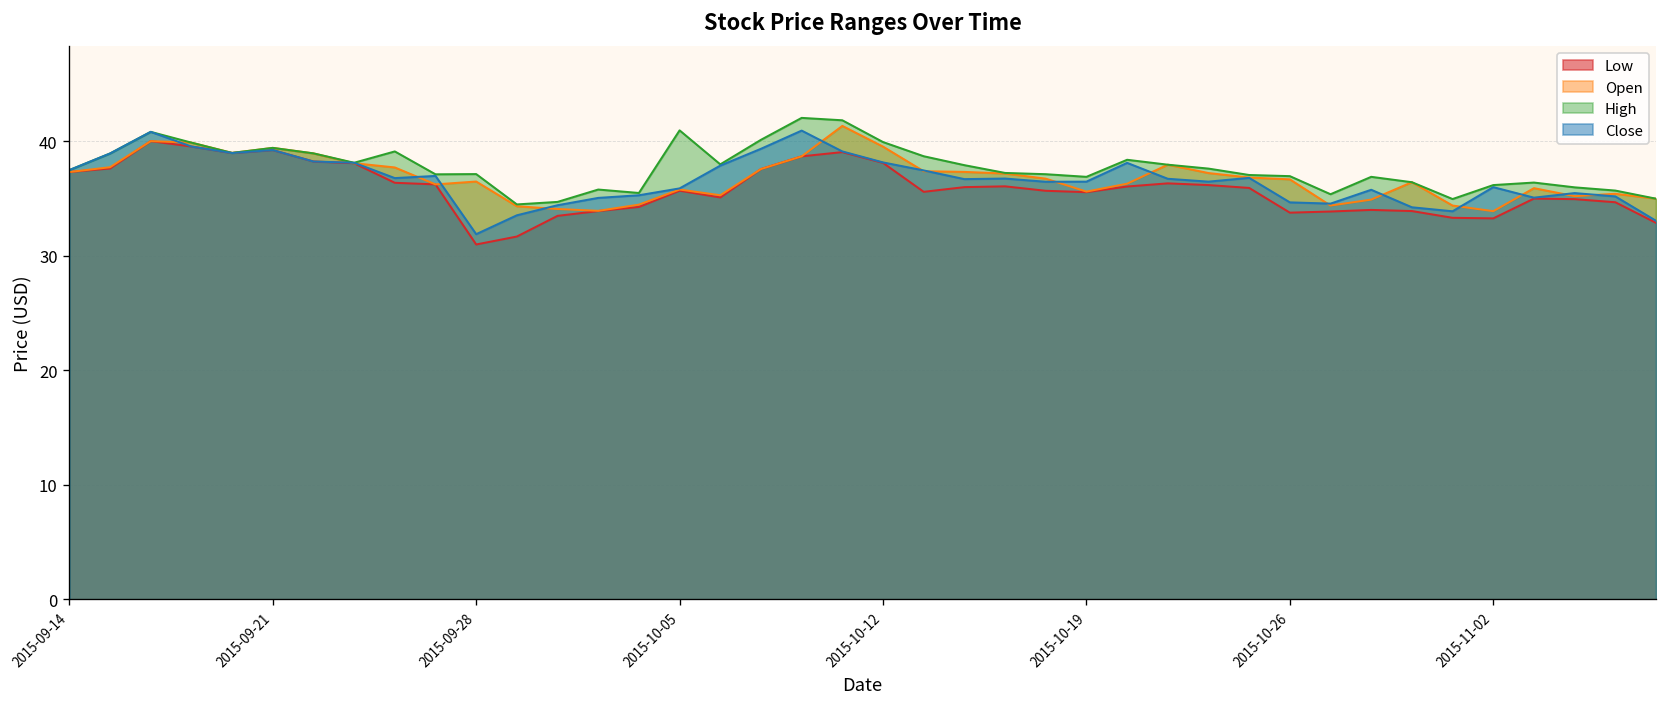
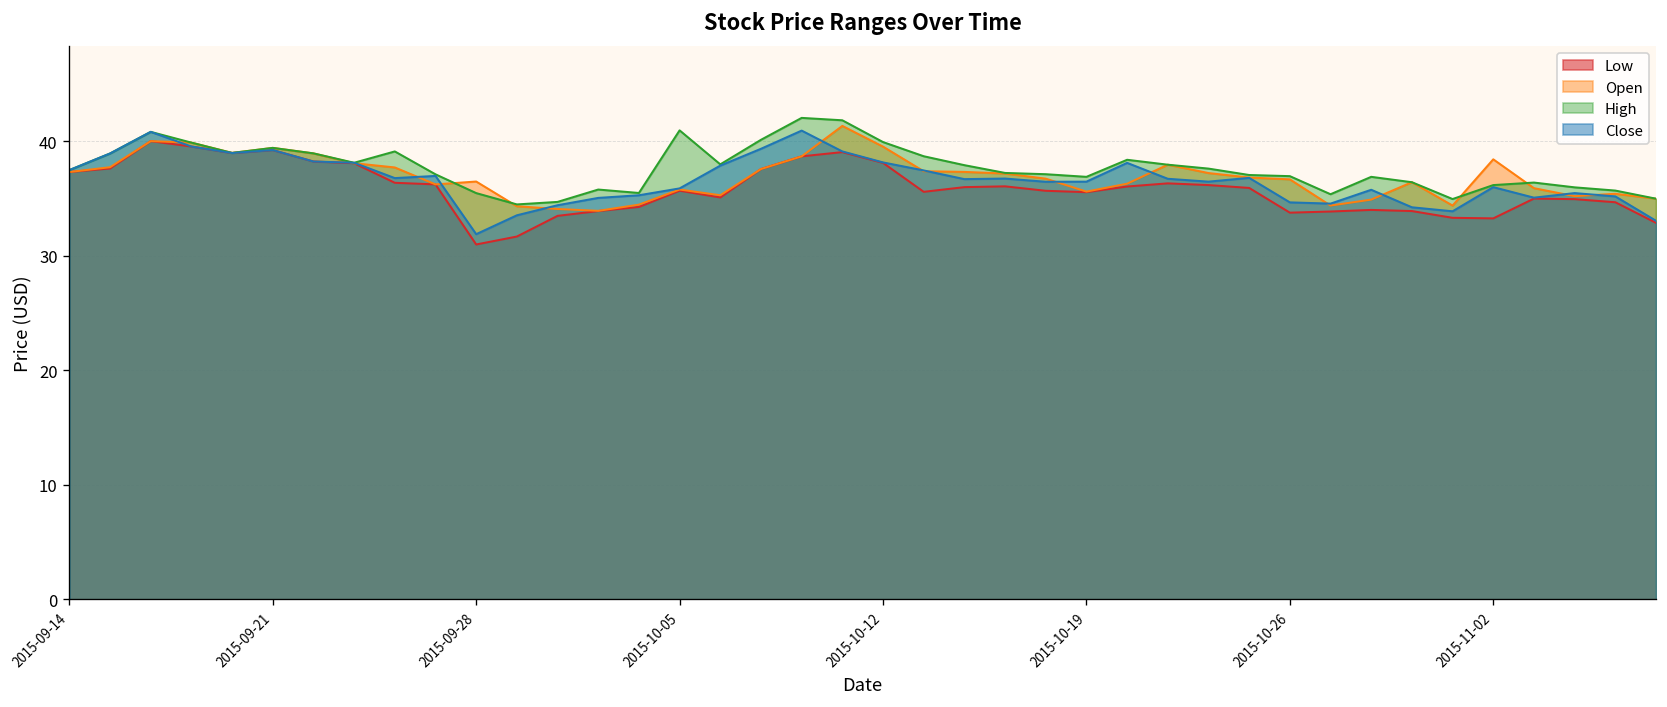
  {
    "Low": {
      "2015-09-28": 31,
      "2015-10-26": 34,
      "2015-11-02": 33
    },
    "Open": {
      "2015-09-28": 37,
      "2015-10-12": 40,
      "2015-10-26": 37,
-     "2015-11-02": 34
+     "2015-11-02": 38
    },
    "High": {
-     "2015-09-28": 37,
+     "2015-09-28": 35,
      "2015-10-05": 41,
      "2015-10-12": 40,
      "2015-10-19": 37,
      "2015-10-26": 37
    },
    "Close": {
      "2015-09-28": 32,
      "2015-10-19": 36,
      "2015-10-26": 35
    }
  }
